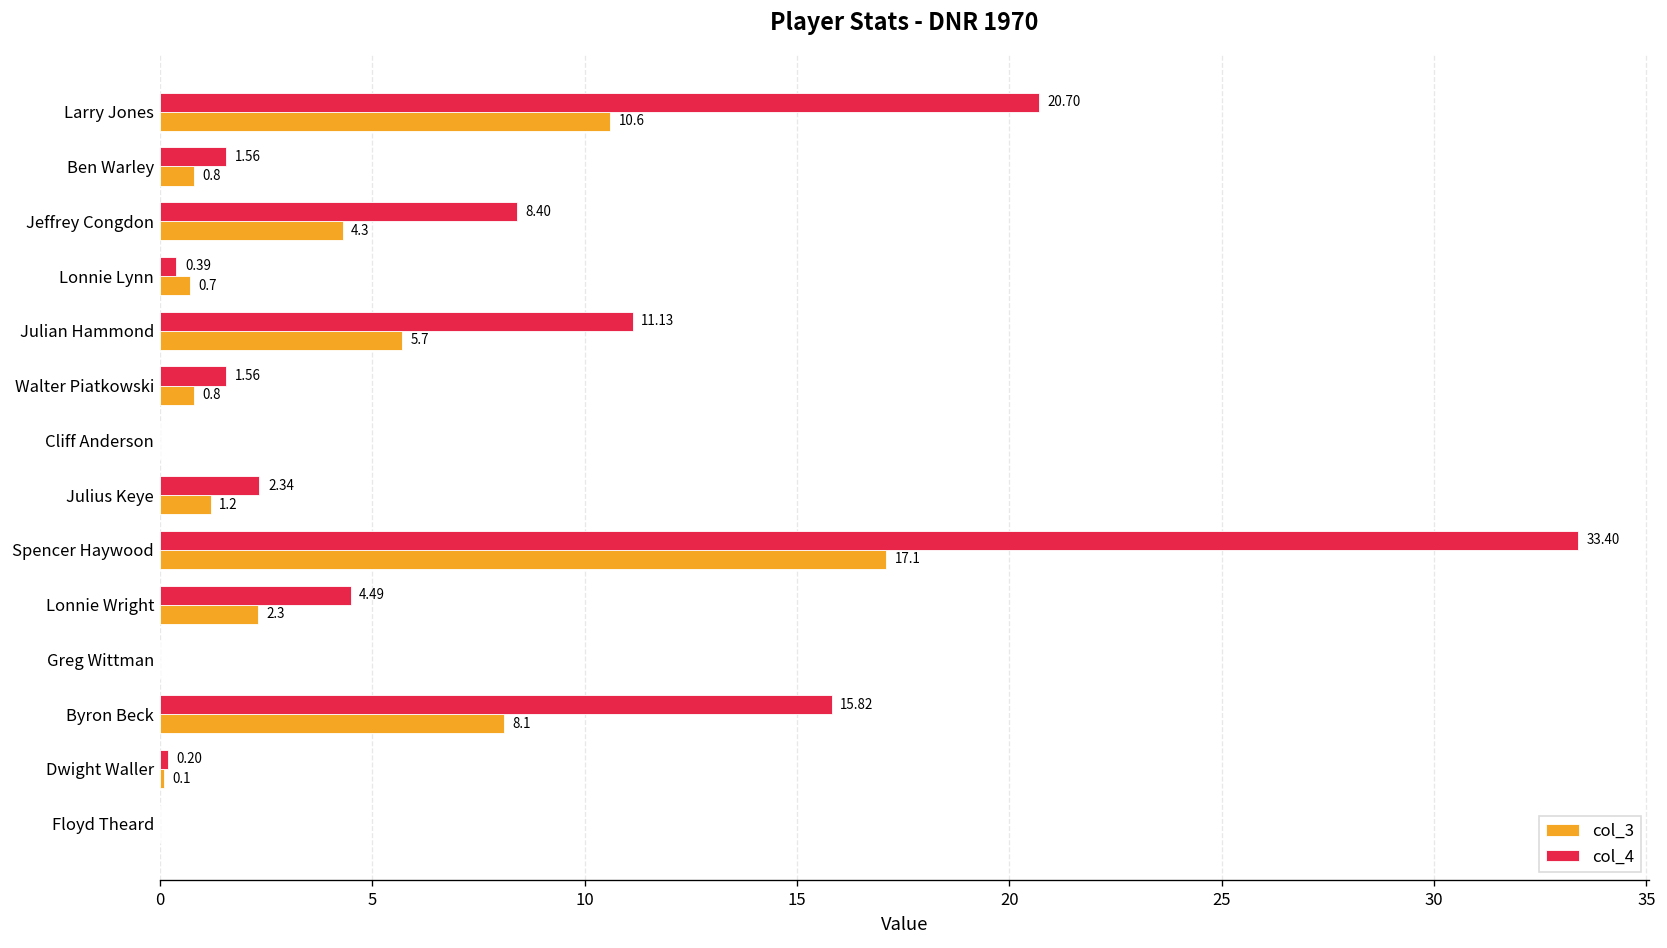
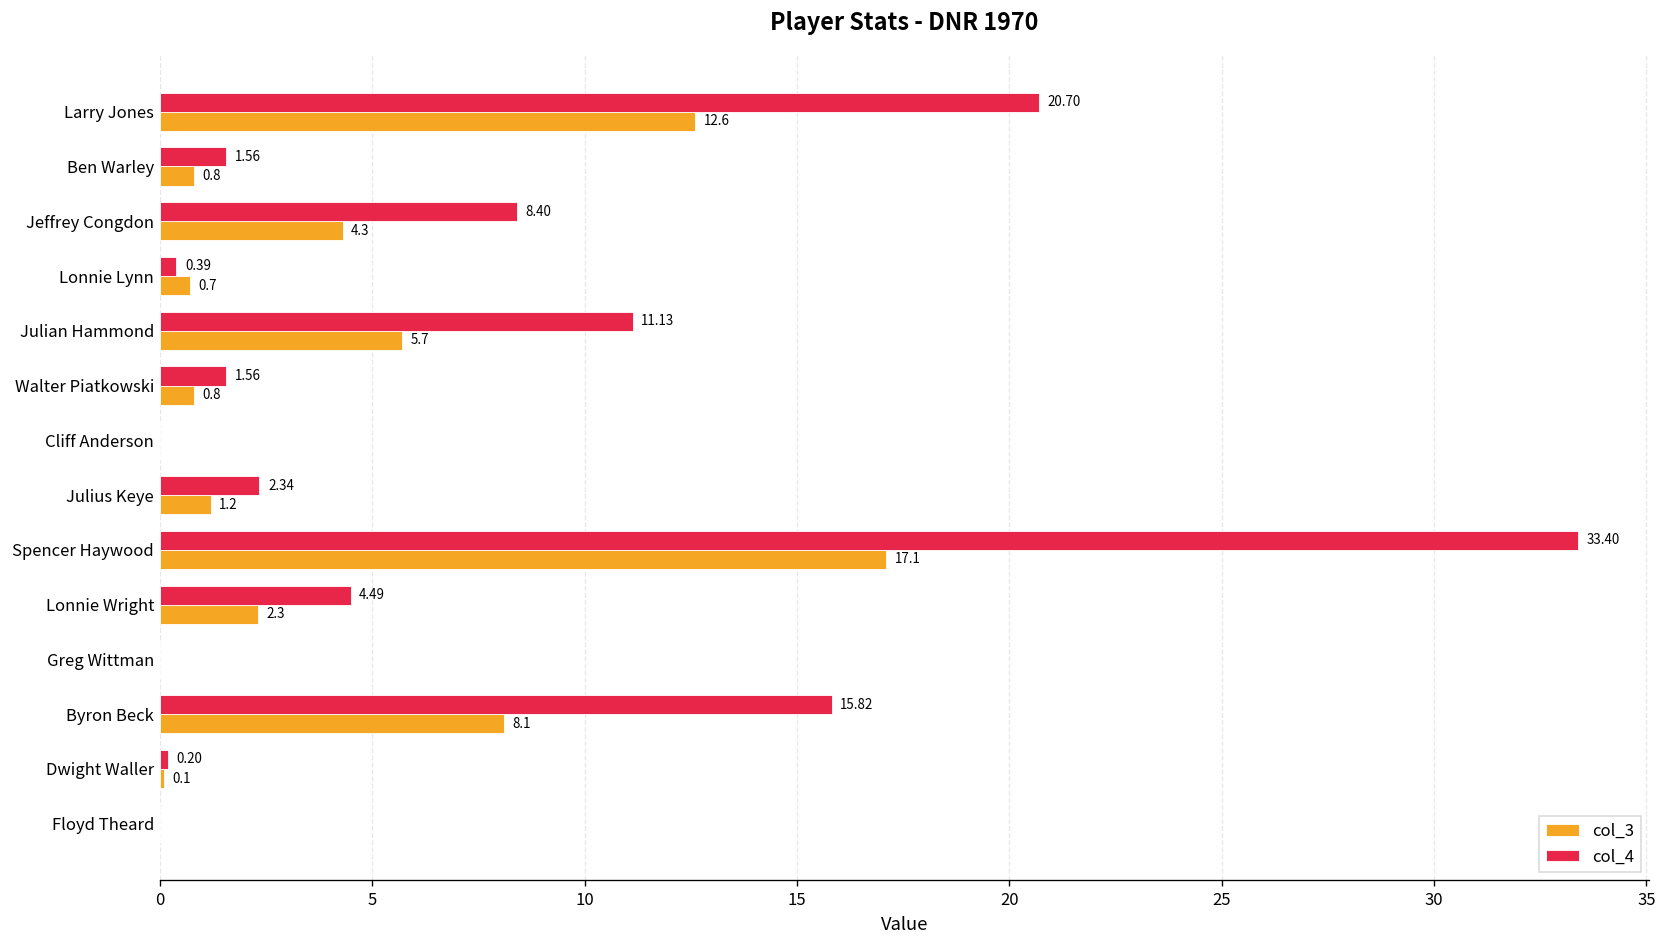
  {
    "col_3": {
-     "Larry Jones": 10.6,
+     "Larry Jones": 12.6,
      "Ben Warley": 0.8,
      "Jeffrey Congdon": 4.3,
      "Lonnie Lynn": 0.7,
      "Julian Hammond": 5.7,
      "Walter Piatkowski": 0.8,
      "Julius Keye": 1.2,
      "Spencer Haywood": 17.1,
      "Lonnie Wright": 2.3,
      "Byron Beck": 8.1,
      "Dwight Waller": 0.1
    },
    "col_4": {
      "Larry Jones": 20.70,
      "Ben Warley": 1.56,
      "Jeffrey Congdon": 8.40,
      "Lonnie Lynn": 0.39,
      "Julian Hammond": 11.13,
      "Walter Piatkowski": 1.56,
      "Julius Keye": 2.34,
      "Spencer Haywood": 33.40,
      "Lonnie Wright": 4.49,
      "Byron Beck": 15.82,
      "Dwight Waller": 0.20
    }
  }
